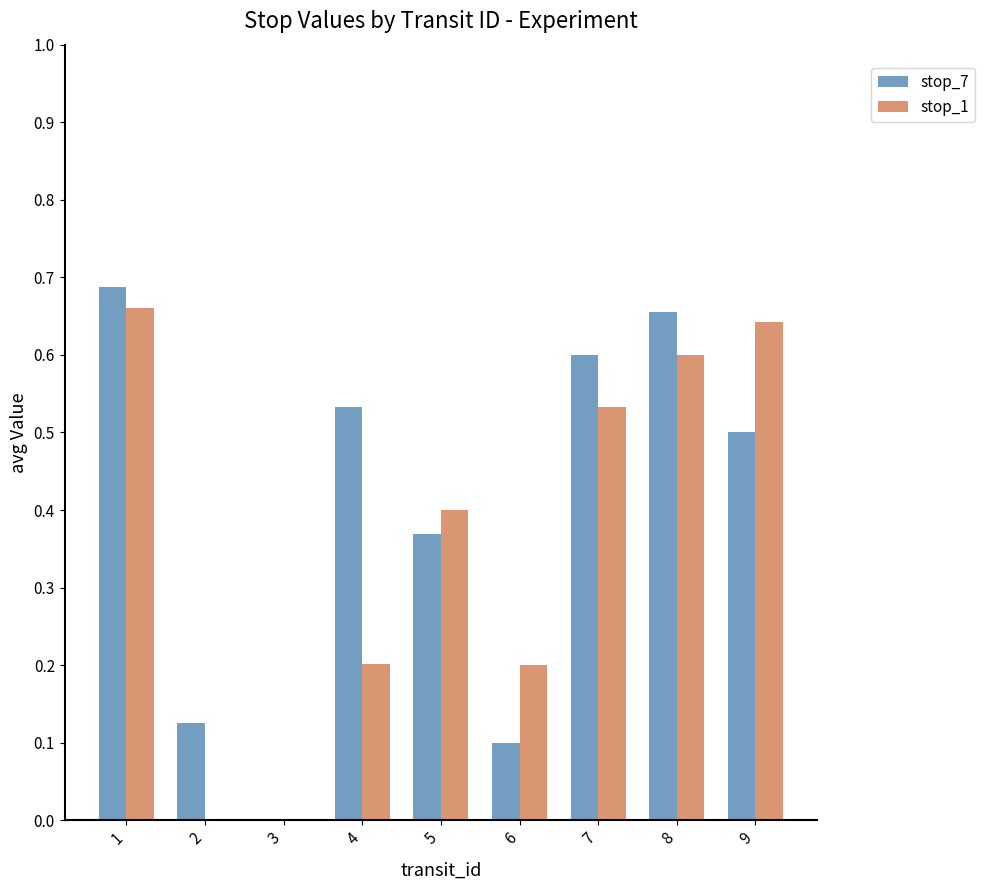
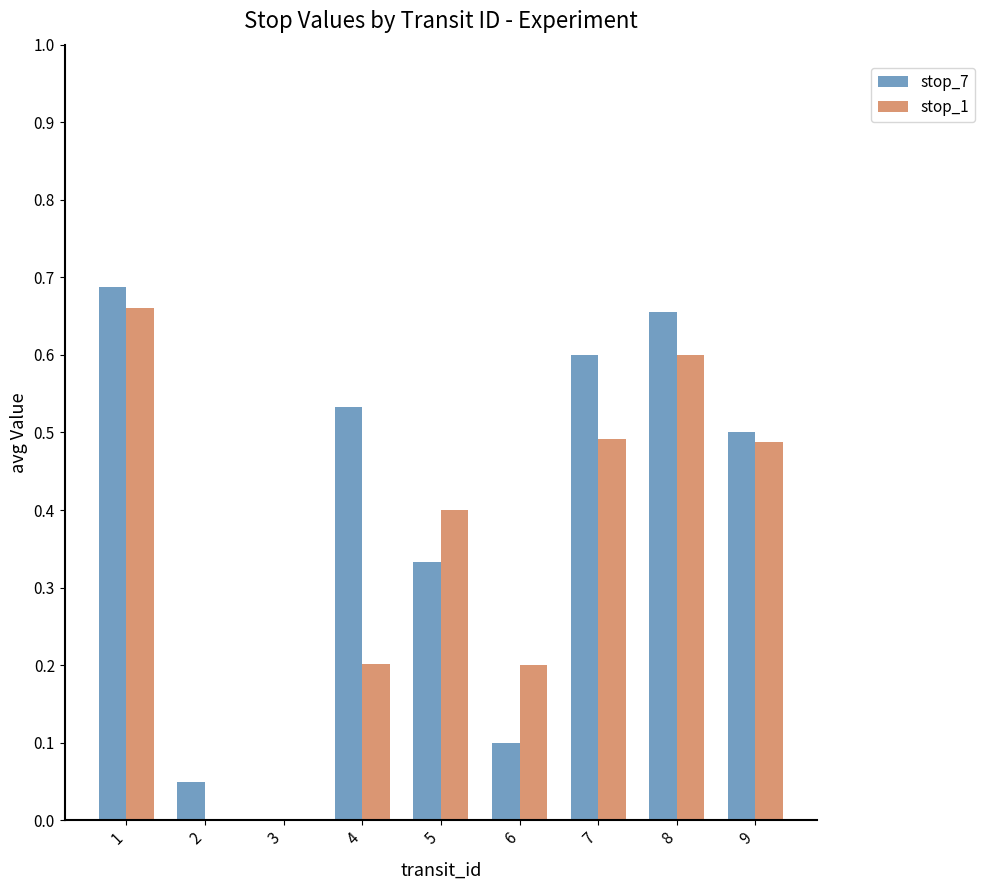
  {
    "stop_7": {
      "1": 0.69,
-     "2": 0.13,
+     "2": 0.05,
      "3": 0.00,
      "4": 0.53,
-     "5": 0.37,
+     "5": 0.33,
      "6": 0.10,
      "7": 0.60,
      "8": 0.66,
      "9": 0.50
    },
    "stop_1": {
      "1": 0.66,
      "2": 0.00,
      "3": 0.00,
      "4": 0.20,
      "5": 0.40,
      "6": 0.20,
-     "7": 0.53,
+     "7": 0.49,
      "8": 0.60,
-     "9": 0.64
+     "9": 0.49
    }
  }
